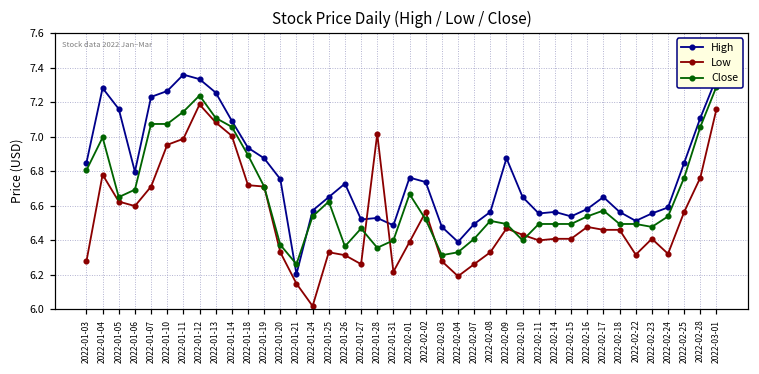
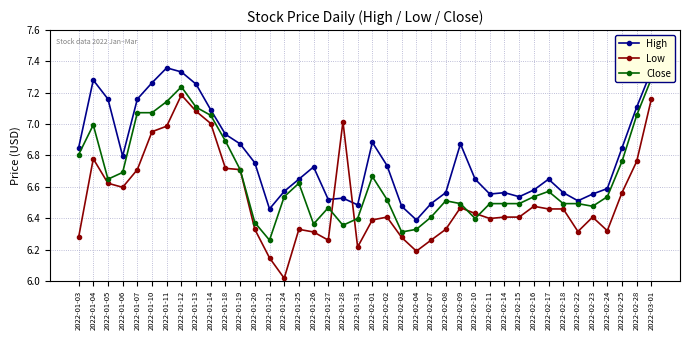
  {
    "High": {
      "2022-01-03": 6.85,
      "2022-01-04": 7.28,
      "2022-01-05": 7.16,
      "2022-01-06": 6.80,
-     "2022-01-07": 7.23,
+     "2022-01-07": 7.16,
      "2022-01-10": 7.26,
      "2022-01-11": 7.36,
      "2022-01-12": 7.33,
      "2022-01-13": 7.26,
      "2022-01-14": 7.09,
      "2022-01-18": 6.94,
      "2022-01-19": 6.87,
      "2022-01-20": 6.75,
-     "2022-01-21": 6.20,
+     "2022-01-21": 6.46,
      "2022-01-24": 6.57,
      "2022-01-25": 6.65,
      "2022-01-26": 6.73,
      "2022-01-27": 6.52,
      "2022-01-28": 6.53,
      "2022-01-31": 6.49,
-     "2022-02-01": 6.76,
+     "2022-02-01": 6.88,
      "2022-02-02": 6.74,
      "2022-02-03": 6.48,
      "2022-02-04": 6.39,
      "2022-02-07": 6.49,
      "2022-02-08": 6.56,
      "2022-02-09": 6.87,
      "2022-02-10": 6.65,
      "2022-02-11": 6.55,
      "2022-02-14": 6.56,
      "2022-02-15": 6.54,
      "2022-02-16": 6.58,
      "2022-02-17": 6.65,
      "2022-02-18": 6.56,
      "2022-02-22": 6.51,
      "2022-02-23": 6.55,
      "2022-02-24": 6.59,
      "2022-02-25": 6.85,
      "2022-02-28": 7.11
    },
    "Low": {
      "2022-01-03": 6.28,
      "2022-01-04": 6.78,
      "2022-01-05": 6.62,
      "2022-01-06": 6.60,
      "2022-01-07": 6.71,
      "2022-01-10": 6.95,
      "2022-01-11": 6.99,
      "2022-01-12": 7.19,
      "2022-01-13": 7.08,
      "2022-01-14": 7.00,
      "2022-01-18": 6.72,
      "2022-01-20": 6.33,
      "2022-01-21": 6.15,
      "2022-01-24": 6.02,
      "2022-01-25": 6.33,
      "2022-01-26": 6.31,
      "2022-01-27": 6.26,
      "2022-01-28": 7.02,
      "2022-01-31": 6.22,
      "2022-02-01": 6.39,
-     "2022-02-02": 6.56,
+     "2022-02-02": 6.41,
      "2022-02-03": 6.28,
      "2022-02-04": 6.19,
      "2022-02-07": 6.26,
      "2022-02-08": 6.33,
      "2022-02-09": 6.47,
      "2022-02-10": 6.43,
      "2022-02-11": 6.40,
      "2022-02-14": 6.41,
      "2022-02-15": 6.41,
      "2022-02-16": 6.48,
      "2022-02-17": 6.46,
      "2022-02-18": 6.46,
      "2022-02-22": 6.32,
      "2022-02-23": 6.41,
      "2022-02-24": 6.32,
      "2022-02-25": 6.56,
      "2022-02-28": 6.76,
      "2022-03-01": 7.16
    },
    "Close": {
      "2022-01-03": 6.81,
      "2022-01-04": 7.00,
      "2022-01-05": 6.65,
      "2022-01-06": 6.69,
      "2022-01-07": 7.07,
      "2022-01-10": 7.07,
      "2022-01-11": 7.14,
      "2022-01-12": 7.24,
      "2022-01-13": 7.11,
      "2022-01-14": 7.06,
      "2022-01-18": 6.89,
      "2022-01-20": 6.37,
      "2022-01-21": 6.26,
      "2022-01-24": 6.54,
      "2022-01-25": 6.62,
      "2022-01-26": 6.36,
      "2022-01-27": 6.47,
      "2022-01-28": 6.36,
      "2022-01-31": 6.40,
      "2022-02-01": 6.67,
      "2022-02-02": 6.52,
      "2022-02-03": 6.31,
      "2022-02-04": 6.33,
      "2022-02-07": 6.41,
      "2022-02-08": 6.51,
      "2022-02-09": 6.49,
      "2022-02-10": 6.40,
      "2022-02-11": 6.49,
      "2022-02-14": 6.49,
      "2022-02-15": 6.49,
      "2022-02-16": 6.54,
      "2022-02-17": 6.57,
      "2022-02-18": 6.49,
      "2022-02-22": 6.49,
      "2022-02-23": 6.48,
      "2022-02-24": 6.54,
      "2022-02-25": 6.76,
      "2022-02-28": 7.06
    }
  }
